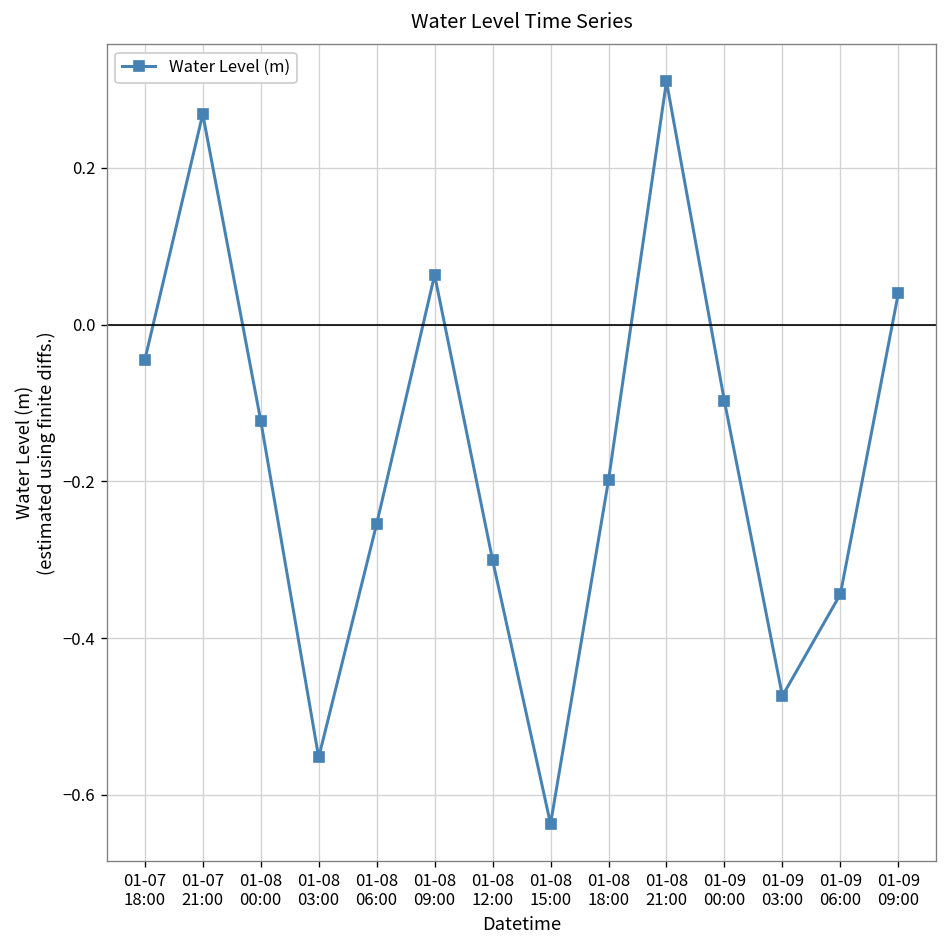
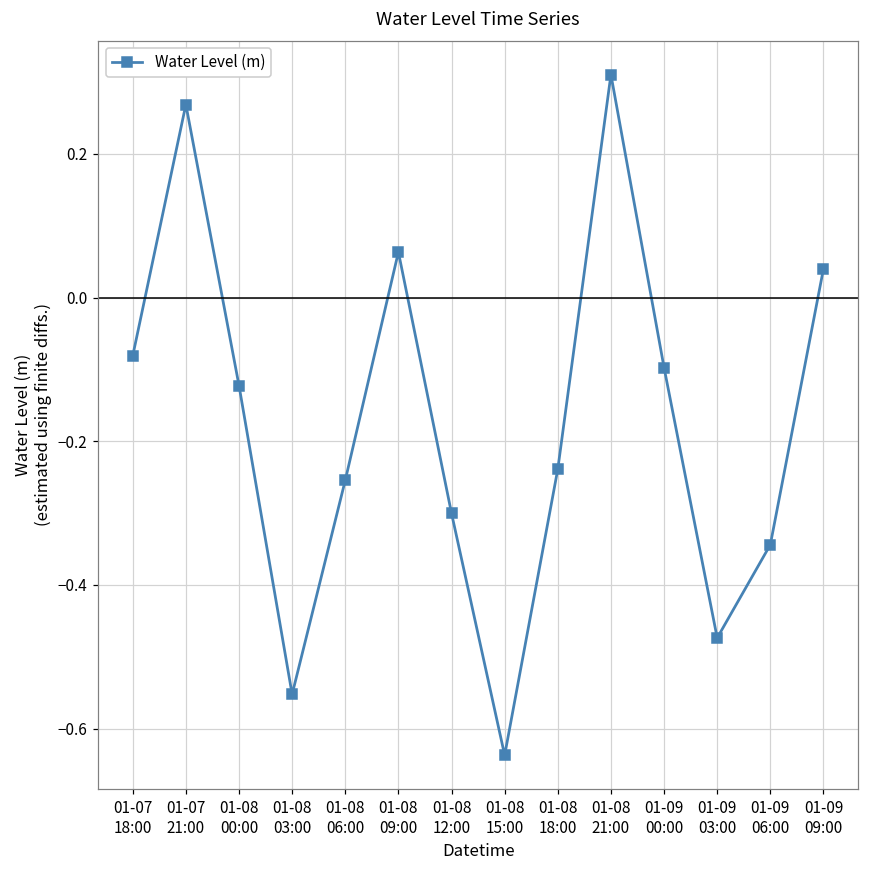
  {
-   "01-07 18:00": -0.05,
+   "01-07 18:00": -0.08,
    "01-07 21:00": 0.27,
    "01-08 00:00": -0.12,
    "01-08 03:00": -0.55,
    "01-08 06:00": -0.25,
    "01-08 09:00": 0.06,
    "01-08 12:00": -0.30,
    "01-08 15:00": -0.64,
-   "01-08 18:00": -0.20,
+   "01-08 18:00": -0.24,
    "01-08 21:00": 0.31,
    "01-09 00:00": -0.10,
    "01-09 03:00": -0.47,
    "01-09 06:00": -0.34,
    "01-09 09:00": 0.04
  }
